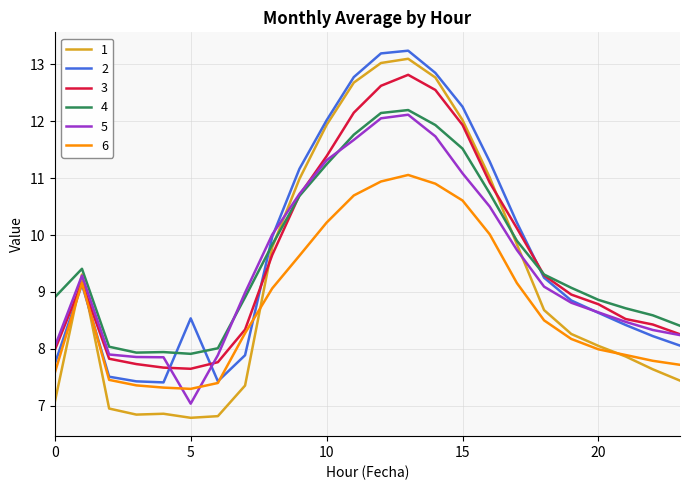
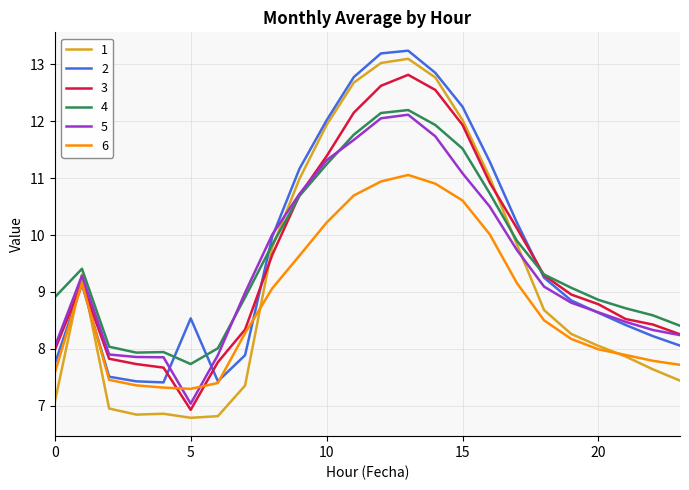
  {
    "2": {
      "0": 7.7,
      "5": 8.5,
      "10": 12.0,
      "15": 12.3
    },
    "3": {
      "0": 8.0,
-     "5": 7.7,
+     "5": 6.9,
      "10": 11.4,
      "15": 11.9,
      "20": 8.8
    },
    "4": {
      "0": 8.9,
-     "5": 7.9,
+     "5": 7.7,
      "10": 11.2,
      "15": 11.5,
      "20": 8.9
    },
    "5": {
      "0": 8.0,
      "5": 7.0,
      "10": 11.3,
      "15": 11.1
    }
  }
